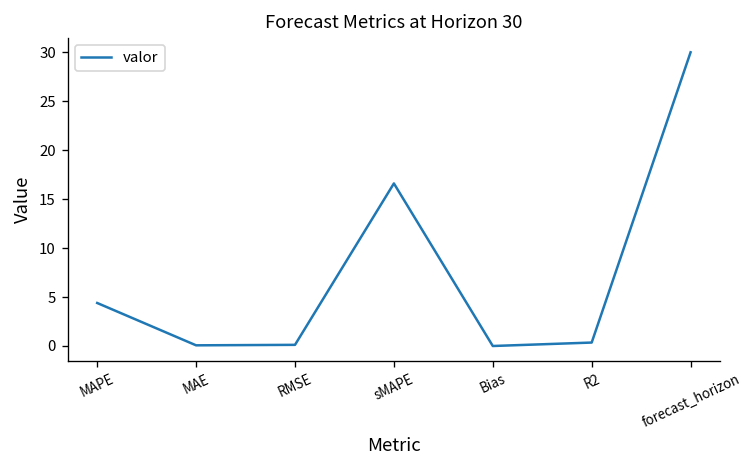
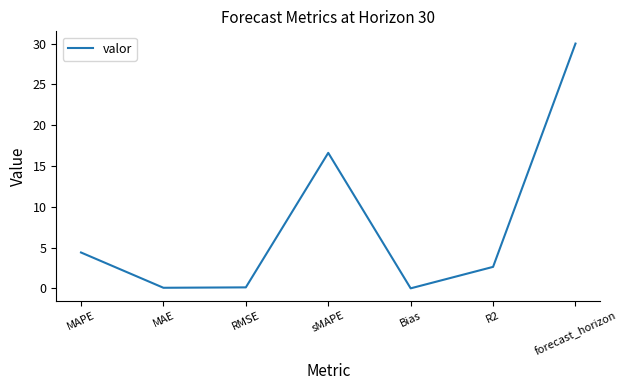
  {
    "MAPE": 4,
    "MAE": 0,
    "RMSE": 0,
    "sMAPE": 17,
    "Bias": 0,
-   "R2": 0,
+   "R2": 3,
    "forecast_horizon": 30
  }
